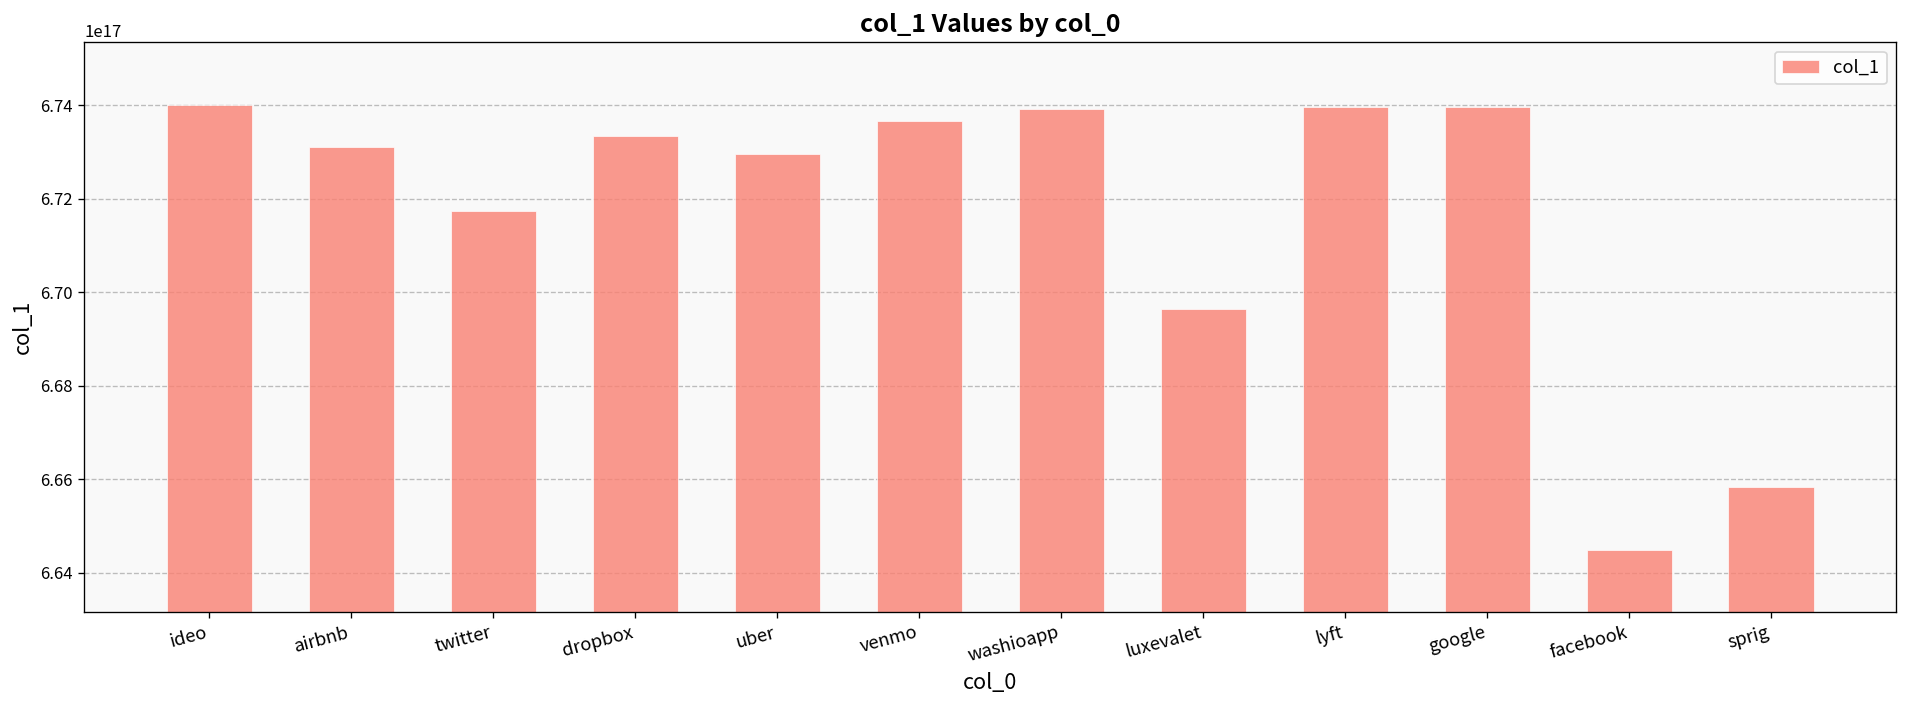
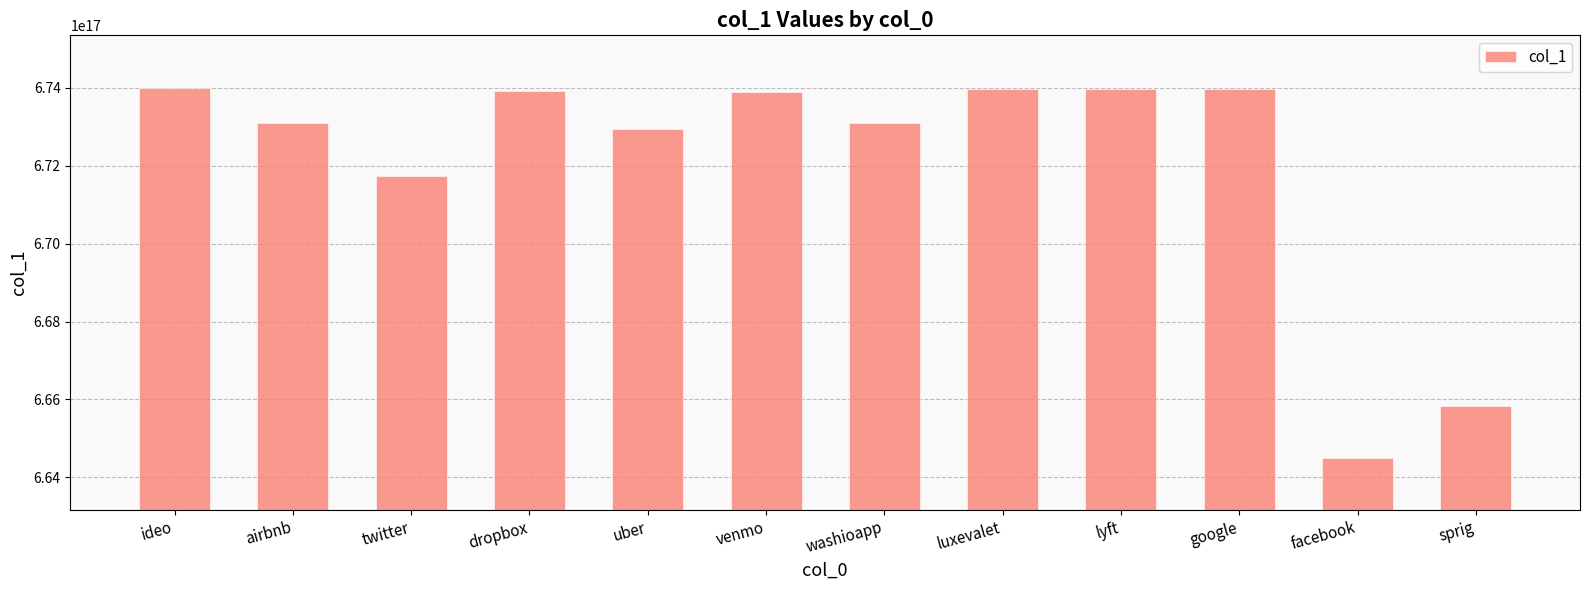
  {
    "ideo": 674000000000000000,
    "airbnb": 673100000000000000,
    "twitter": 671700000000000000,
-   "dropbox": 673300000000000000,
+   "dropbox": 673900000000000000,
    "uber": 673000000000000000,
-   "venmo": 673700000000000000,
-   "washioapp": 673900000000000000,
-   "luxevalet": 669600000000000000,
+   "venmo": 673900000000000000,
+   "washioapp": 673100000000000000,
+   "luxevalet": 674000000000000000,
    "lyft": 674000000000000000,
    "google": 674000000000000000,
    "facebook": 664500000000000000,
    "sprig": 665800000000000000
  }
